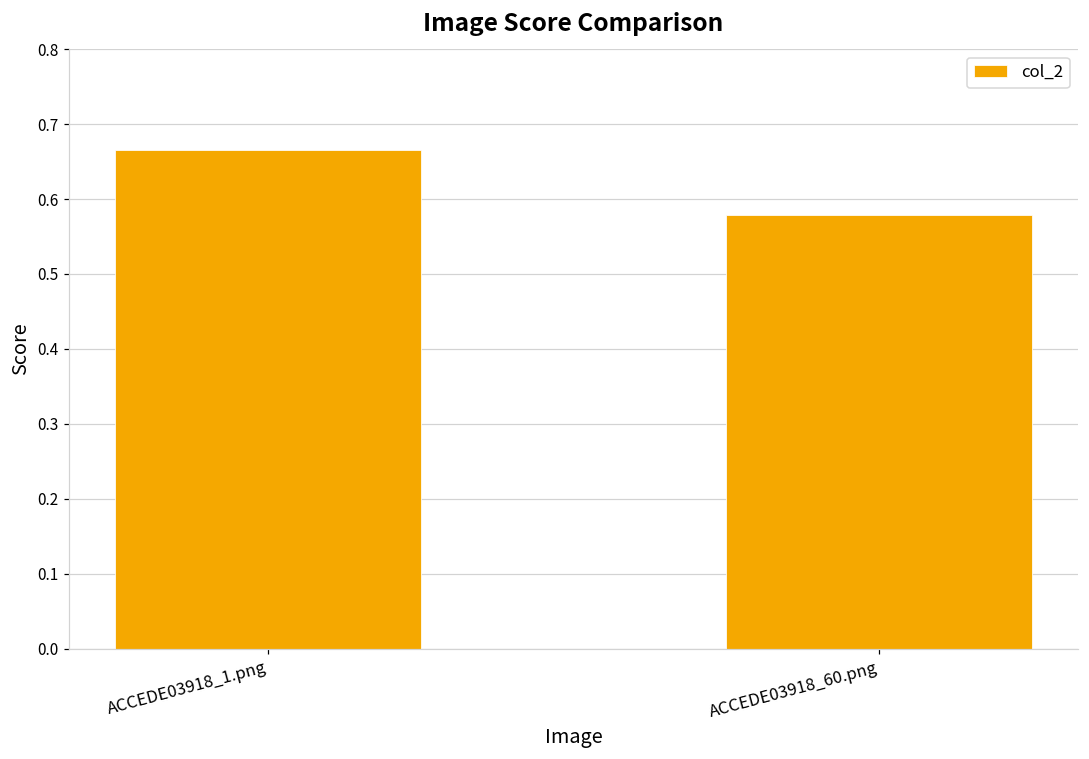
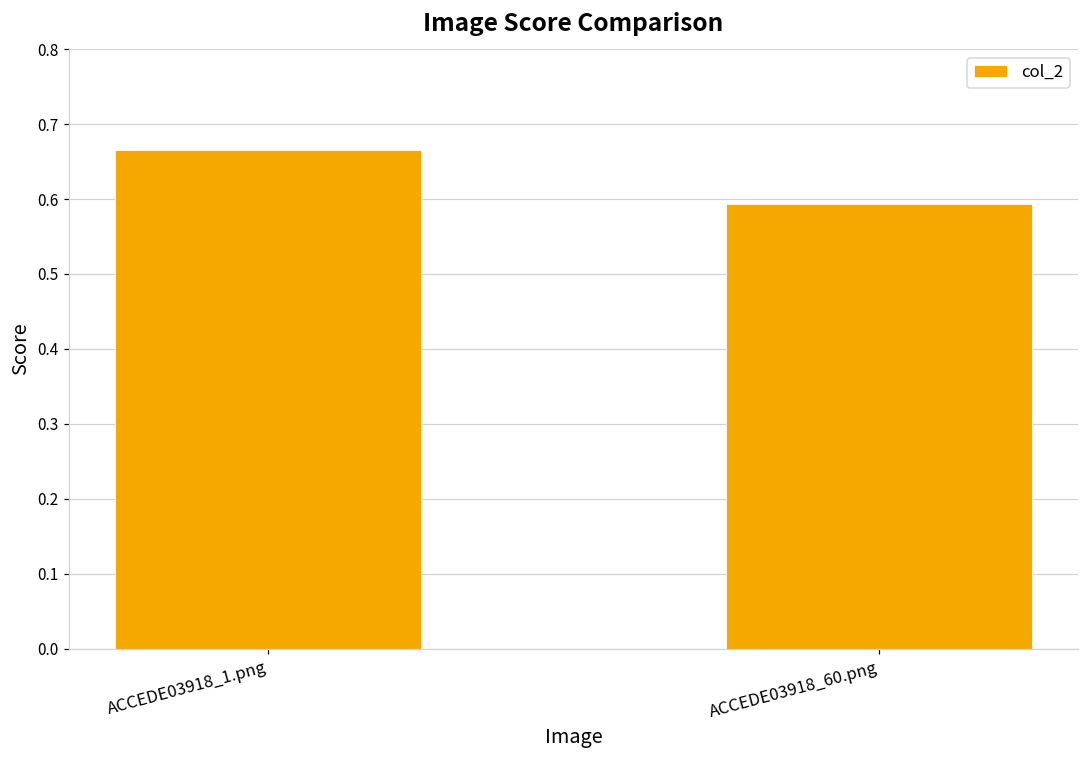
  {
    "ACCEDE03918_1.png": 0.66,
-   "ACCEDE03918_60.png": 0.58
+   "ACCEDE03918_60.png": 0.59
  }
